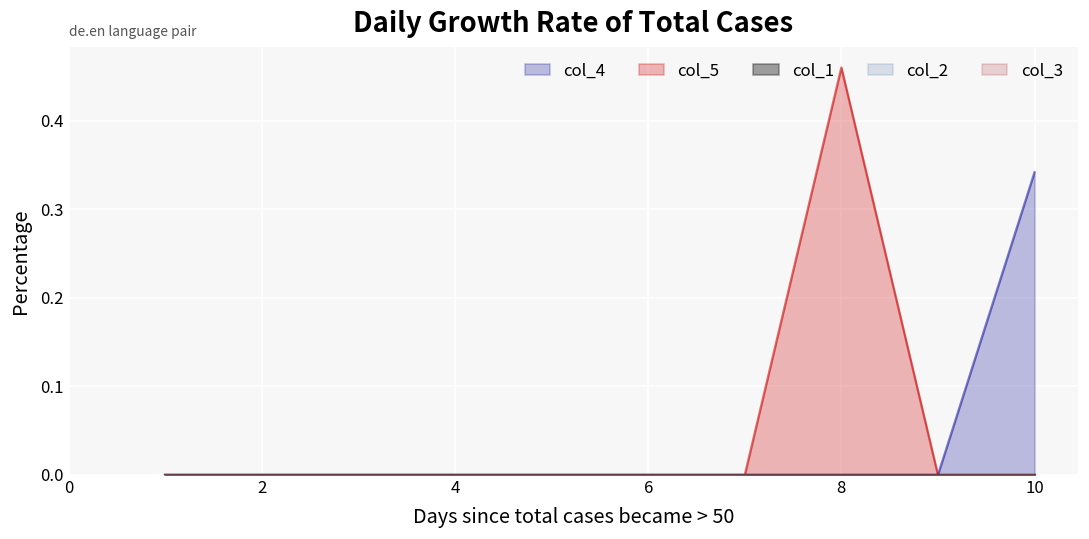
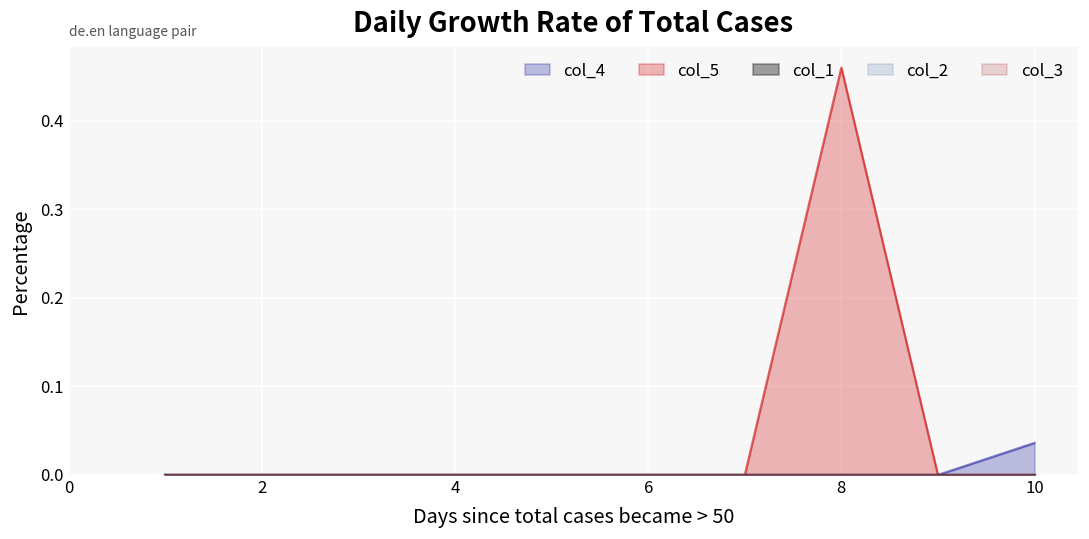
  {
    "col_4": {
-     "10": 0.34
+     "10": 0.04
    },
    "col_5": {
      "8": 0.46
    }
  }
